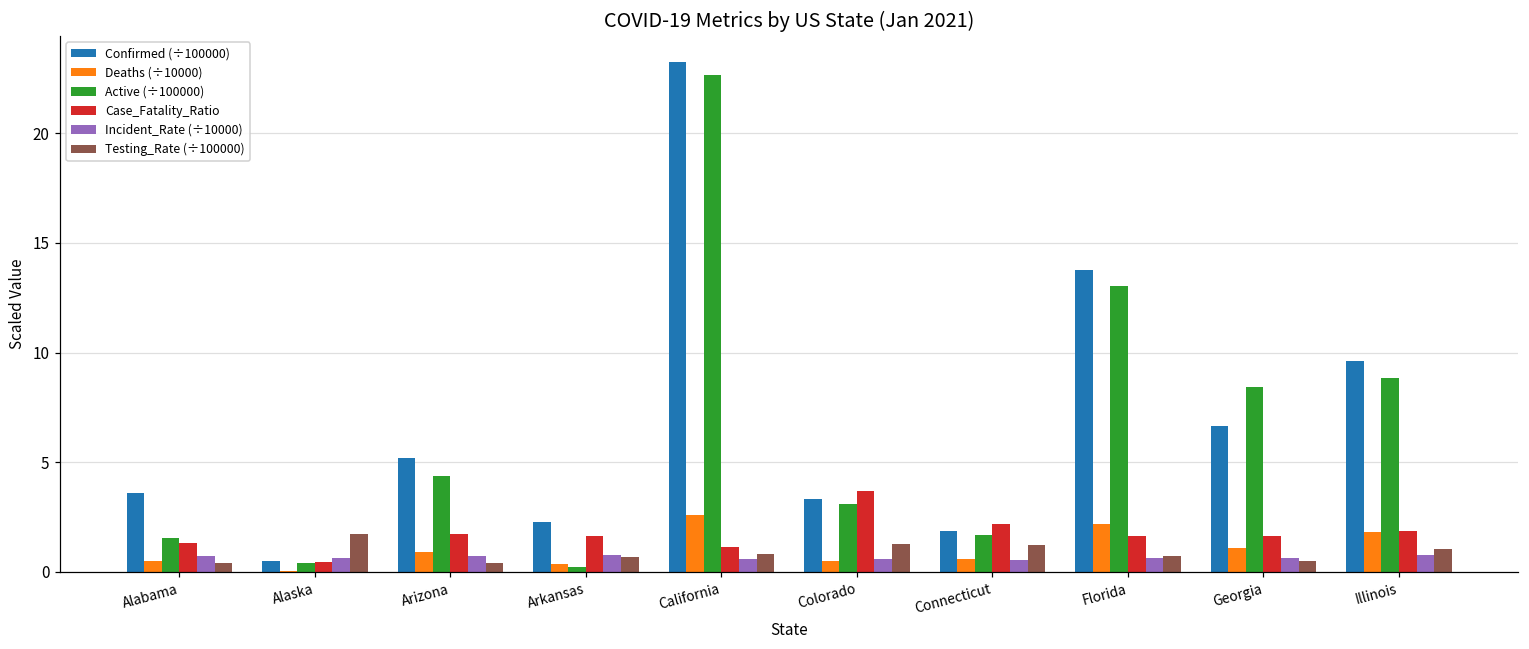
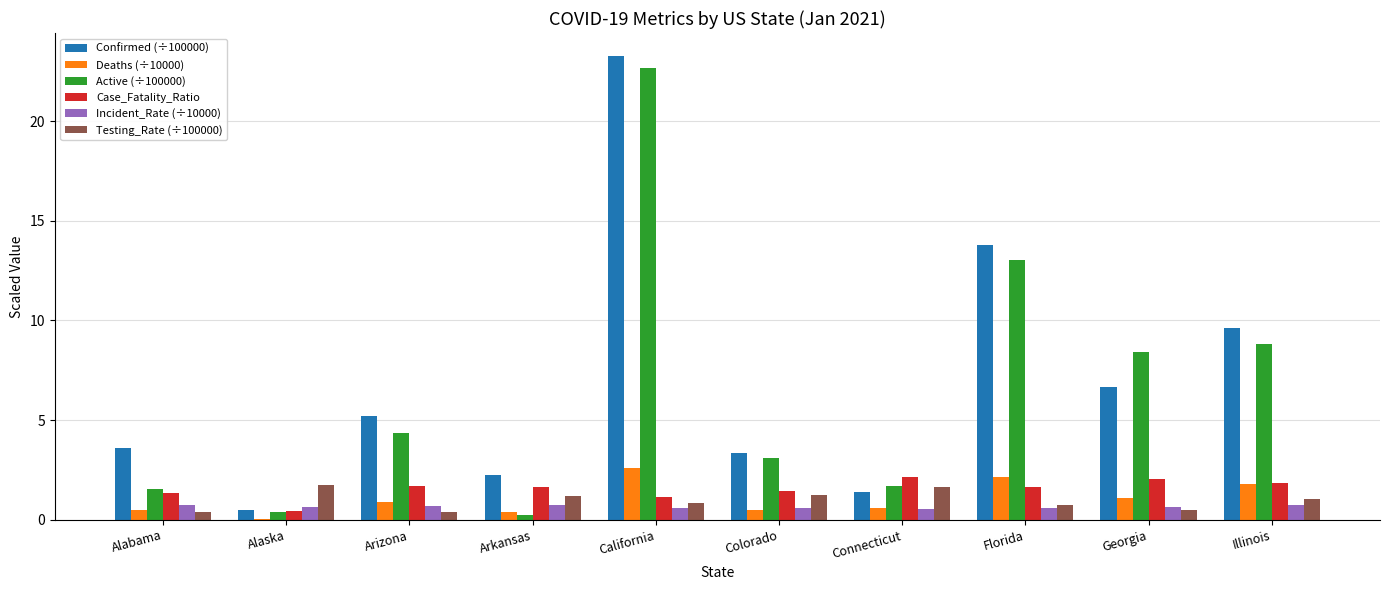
  {
    "Confirmed (÷100000)": {
      "Alabama": 3.6,
      "Alaska": 0.5,
      "Arizona": 5.2,
      "Arkansas": 2.3,
      "California": 23.3,
      "Colorado": 3.3,
-     "Connecticut": 1.9,
+     "Connecticut": 1.4,
      "Florida": 13.8,
      "Georgia": 6.7,
      "Illinois": 9.6
    },
    "Deaths (÷10000)": {
      "Alabama": 0.5,
      "Arizona": 0.9,
      "Arkansas": 0.4,
      "California": 2.6,
      "Colorado": 0.5,
      "Connecticut": 0.6,
      "Florida": 2.2,
      "Georgia": 1.1,
      "Illinois": 1.8
    },
    "Active (÷100000)": {
      "Alabama": 1.5,
      "Alaska": 0.4,
      "Arizona": 4.4,
      "Arkansas": 0.2,
      "California": 22.7,
      "Colorado": 3.1,
      "Connecticut": 1.7,
      "Florida": 13.0,
      "Georgia": 8.4,
      "Illinois": 8.8
    },
    "Case_Fatality_Ratio": {
      "Alabama": 1.3,
      "Alaska": 0.4,
      "Arizona": 1.7,
      "Arkansas": 1.6,
      "California": 1.1,
-     "Colorado": 3.7,
+     "Colorado": 1.4,
      "Connecticut": 2.2,
      "Florida": 1.6,
-     "Georgia": 1.6,
+     "Georgia": 2.1,
      "Illinois": 1.9
    },
    "Incident_Rate (÷10000)": {
      "Alabama": 0.7,
      "Alaska": 0.6,
      "Arizona": 0.7,
      "Arkansas": 0.7,
      "California": 0.6,
      "Colorado": 0.6,
      "Connecticut": 0.5,
      "Florida": 0.6,
      "Georgia": 0.6,
      "Illinois": 0.8
    },
    "Testing_Rate (÷100000)": {
      "Alabama": 0.4,
      "Alaska": 1.7,
      "Arizona": 0.4,
-     "Arkansas": 0.7,
+     "Arkansas": 1.2,
      "California": 0.8,
      "Colorado": 1.3,
-     "Connecticut": 1.2,
+     "Connecticut": 1.7,
      "Florida": 0.7,
      "Georgia": 0.5,
      "Illinois": 1.0
    }
  }
